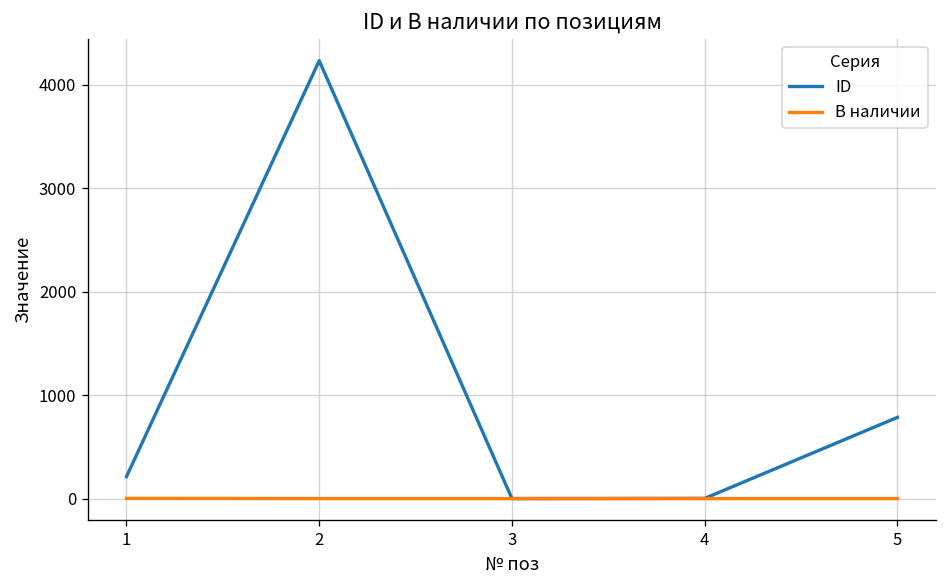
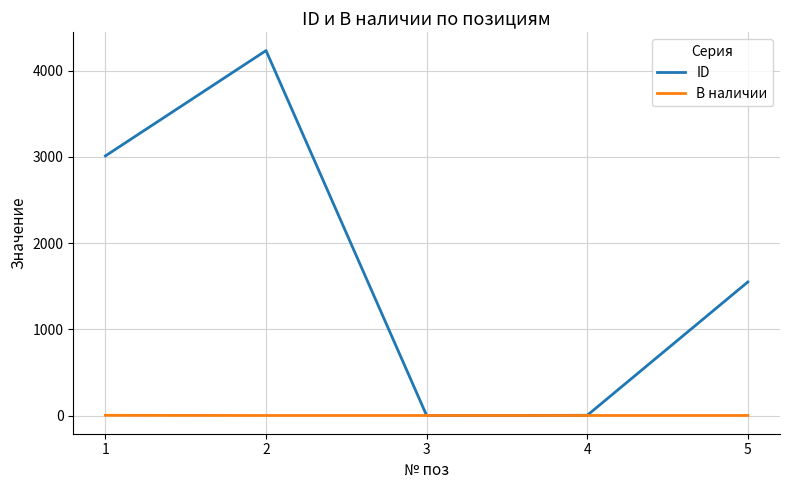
  {
    "ID": {
-     "1": 200,
+     "1": 3000,
      "2": 4200,
-     "5": 800
+     "5": 1600
    },
    "В наличии": {
      "1": 0,
      "2": 0,
      "5": 0
    }
  }
